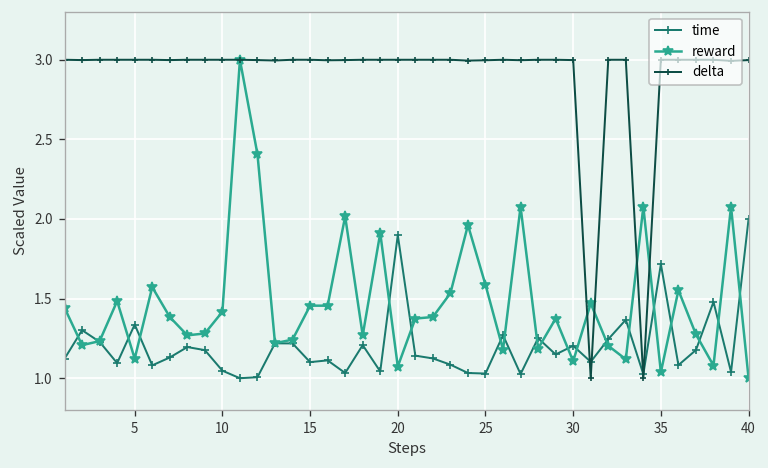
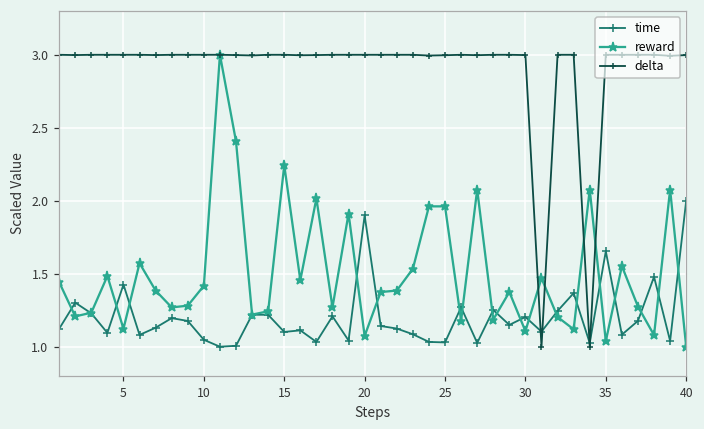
  {
    "time": {
-     "5": 1.34,
+     "5": 1.43,
      "10": 1.05,
      "15": 1.10,
      "20": 1.90,
      "25": 1.03,
      "30": 1.20,
-     "35": 1.72,
+     "35": 1.65,
      "40": 2.00
    },
    "reward": {
      "5": 1.12,
      "10": 1.42,
-     "15": 1.46,
+     "15": 2.24,
      "20": 1.07,
-     "25": 1.59,
+     "25": 1.96,
      "30": 1.11,
      "35": 1.04,
      "40": 1.00
    },
    "delta": {
      "5": 3.00,
      "10": 3.00,
      "15": 3.00,
      "20": 3.00,
      "25": 3.00,
      "30": 3.00,
      "40": 3.00
    }
  }
